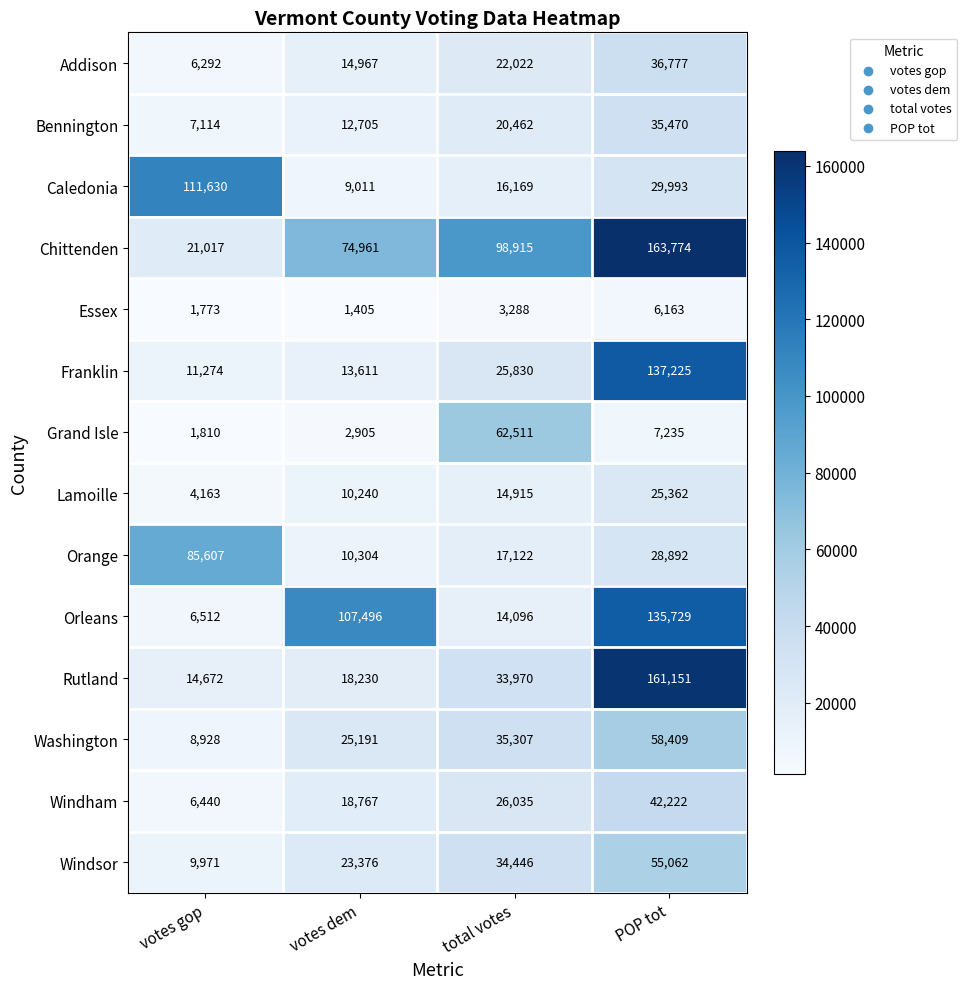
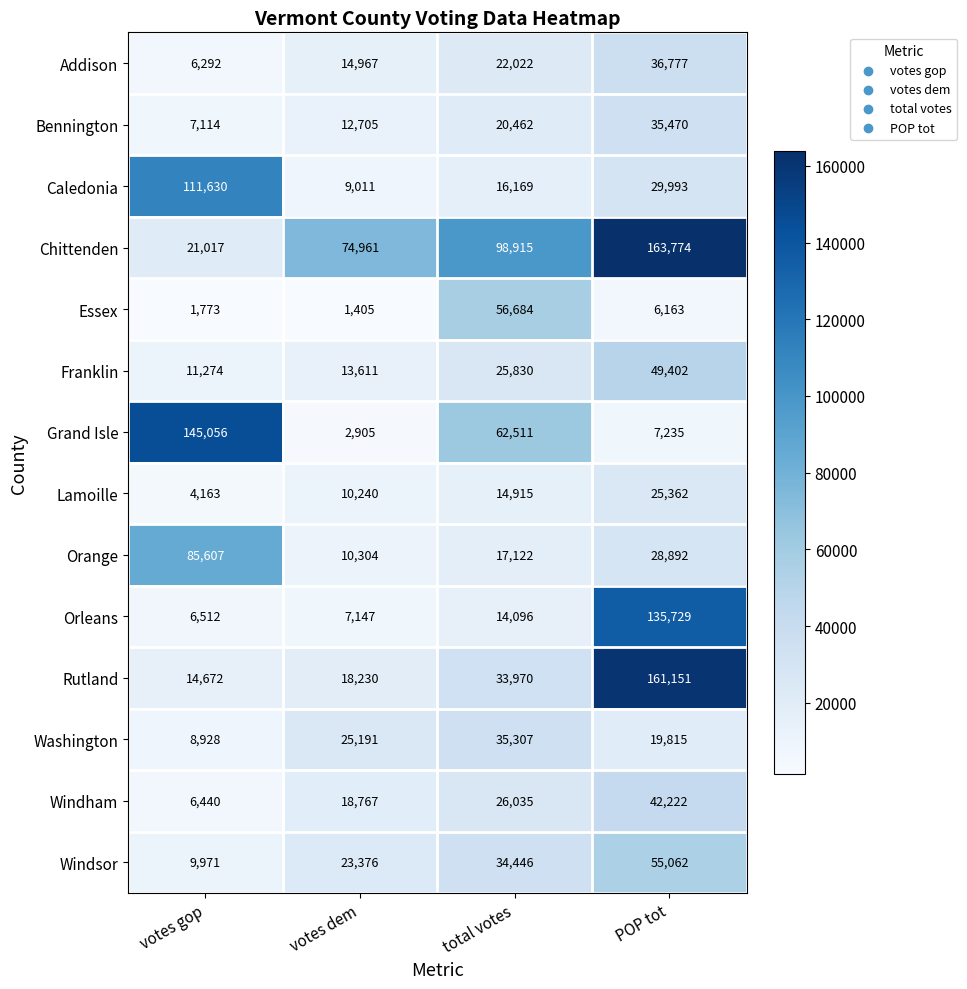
  {
    "Addison": {
      "votes gop": "6,292",
      "votes dem": "14,967",
      "total votes": "22,022",
      "POP tot": "36,777"
    },
    "Bennington": {
      "votes gop": "7,114",
      "votes dem": "12,705",
      "total votes": "20,462",
      "POP tot": "35,470"
    },
    "Caledonia": {
      "votes gop": "111,630",
      "votes dem": "9,011",
      "total votes": "16,169",
      "POP tot": "29,993"
    },
    "Chittenden": {
      "votes gop": "21,017",
      "votes dem": "74,961",
      "total votes": "98,915",
      "POP tot": "163,774"
    },
    "Essex": {
      "votes gop": "1,773",
      "votes dem": "1,405",
-     "total votes": "3,288",
+     "total votes": "56,684",
      "POP tot": "6,163"
    },
    "Franklin": {
      "votes gop": "11,274",
      "votes dem": "13,611",
      "total votes": "25,830",
-     "POP tot": "137,225"
+     "POP tot": "49,402"
    },
    "Grand Isle": {
-     "votes gop": "1,810",
+     "votes gop": "145,056",
      "votes dem": "2,905",
      "total votes": "62,511",
      "POP tot": "7,235"
    },
    "Lamoille": {
      "votes gop": "4,163",
      "votes dem": "10,240",
      "total votes": "14,915",
      "POP tot": "25,362"
    },
    "Orange": {
      "votes gop": "85,607",
      "votes dem": "10,304",
      "total votes": "17,122",
      "POP tot": "28,892"
    },
    "Orleans": {
      "votes gop": "6,512",
-     "votes dem": "107,496",
+     "votes dem": "7,147",
      "total votes": "14,096",
      "POP tot": "135,729"
    },
    "Rutland": {
      "votes gop": "14,672",
      "votes dem": "18,230",
      "total votes": "33,970",
      "POP tot": "161,151"
    },
    "Washington": {
      "votes gop": "8,928",
      "votes dem": "25,191",
      "total votes": "35,307",
-     "POP tot": "58,409"
+     "POP tot": "19,815"
    },
    "Windham": {
      "votes gop": "6,440",
      "votes dem": "18,767",
      "total votes": "26,035",
      "POP tot": "42,222"
    },
    "Windsor": {
      "votes gop": "9,971",
      "votes dem": "23,376",
      "total votes": "34,446",
      "POP tot": "55,062"
    }
  }
